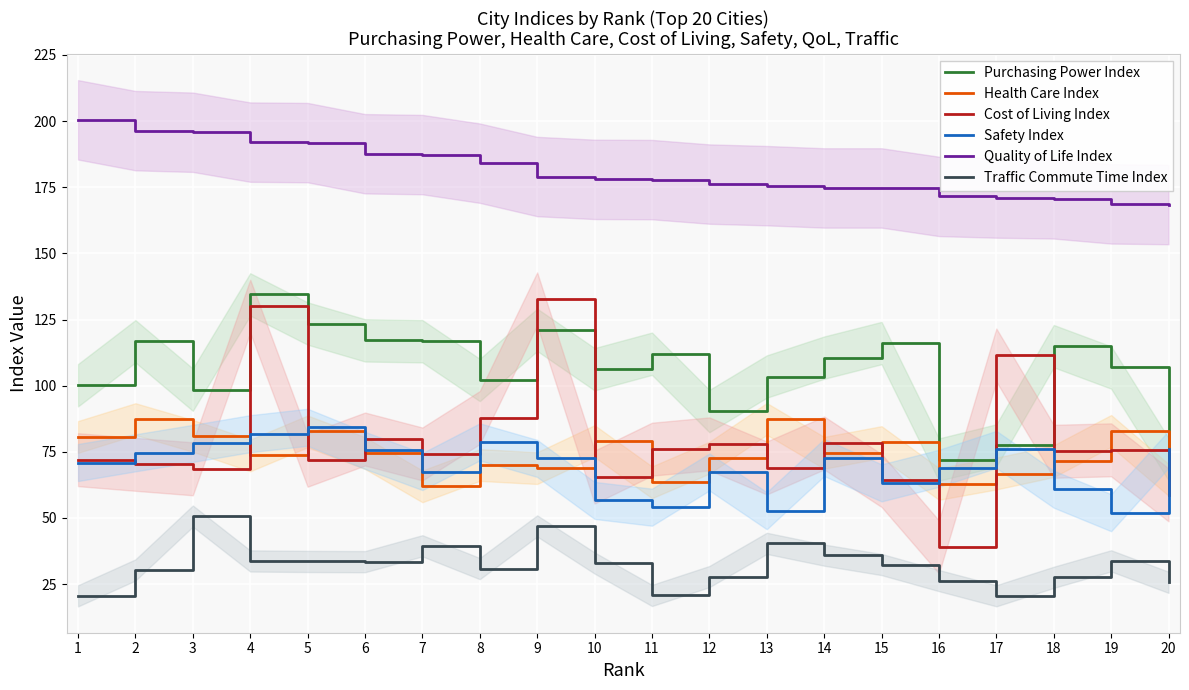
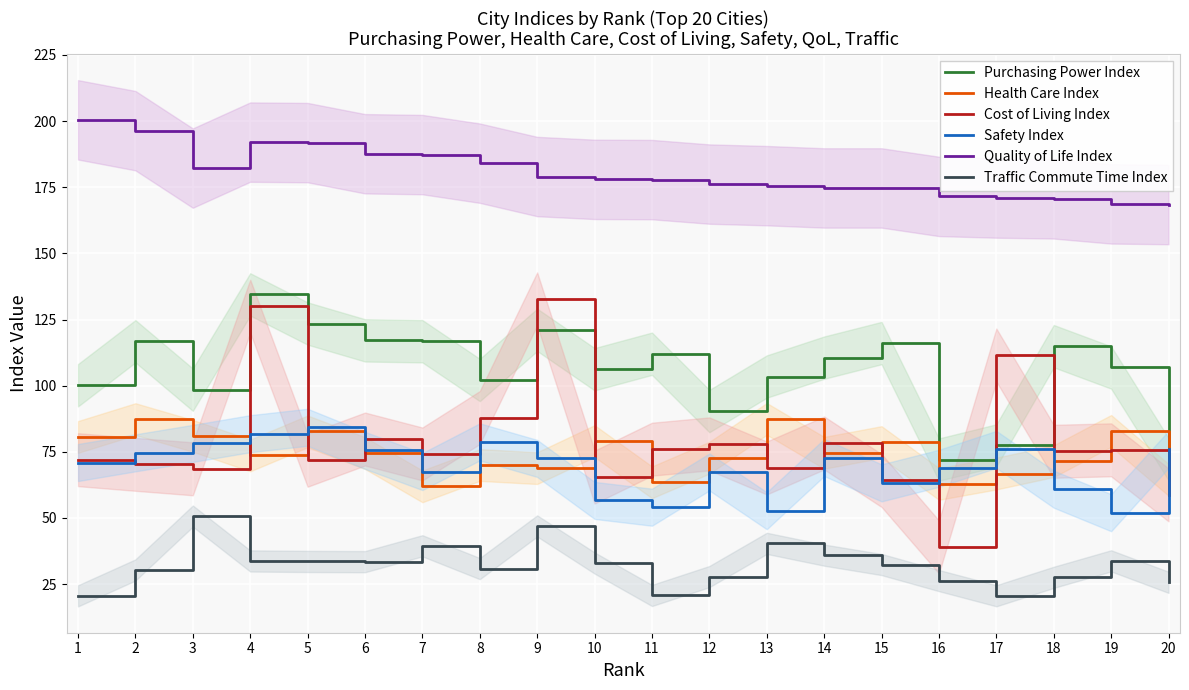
  {
    "Purchasing Power Index": {
      "1": 100,
      "2": 117,
      "3": 99,
      "4": 135,
      "5": 124,
      "6": 117,
      "7": 117,
      "8": 102,
      "9": 121,
      "10": 106,
      "11": 112,
      "12": 90,
      "13": 103,
      "14": 111,
      "15": 116,
      "16": 72,
      "17": 77,
      "18": 115,
      "19": 107,
      "20": 72
    },
    "Health Care Index": {
      "1": 81,
      "2": 87,
      "3": 81,
      "4": 74,
      "6": 75,
      "7": 62,
      "8": 70,
      "9": 69,
      "10": 79,
      "11": 63,
      "12": 73,
      "13": 87,
      "14": 75,
      "15": 79,
      "16": 63,
      "17": 67,
      "18": 71,
      "19": 83,
      "20": 64
    },
    "Cost of Living Index": {
      "1": 72,
      "2": 70,
      "3": 69,
      "4": 130,
      "5": 72,
      "8": 88,
      "9": 133,
      "10": 65,
      "11": 76,
      "13": 69,
      "14": 78,
      "16": 39,
      "17": 112,
      "18": 75,
      "19": 76,
      "20": 59
    },
    "Safety Index": {
      "1": 71,
      "2": 75,
      "4": 82,
      "5": 84,
      "6": 76,
      "8": 79,
      "9": 73,
      "10": 57,
      "11": 54,
      "12": 67,
      "13": 53,
      "14": 73,
      "17": 76,
      "18": 61,
      "19": 52,
      "20": 76
    },
    "Quality of Life Index": {
      "1": 200,
      "2": 196,
-     "3": 196,
+     "3": 182,
      "4": 192,
      "5": 192,
      "6": 188,
      "7": 187,
      "8": 184,
      "9": 179,
      "10": 178,
      "11": 178,
      "12": 176,
      "13": 176,
      "14": 175,
      "15": 175,
      "16": 172,
      "17": 171,
      "18": 171,
      "19": 169,
      "20": 168
    },
    "Traffic Commute Time Index": {
      "1": 21,
      "2": 30,
      "3": 51,
      "4": 34,
      "5": 34,
      "6": 34,
      "7": 40,
      "8": 31,
      "9": 47,
      "10": 33,
      "11": 21,
      "12": 28,
      "13": 40,
      "14": 36,
      "15": 32,
      "16": 26,
      "17": 21,
      "18": 28,
      "19": 34,
      "20": 26
    }
  }
